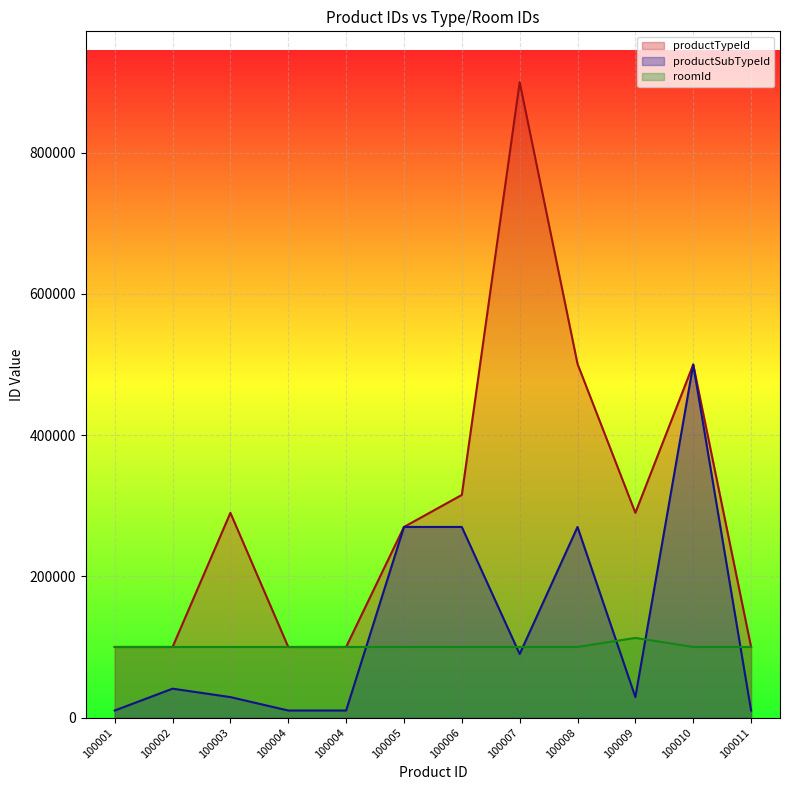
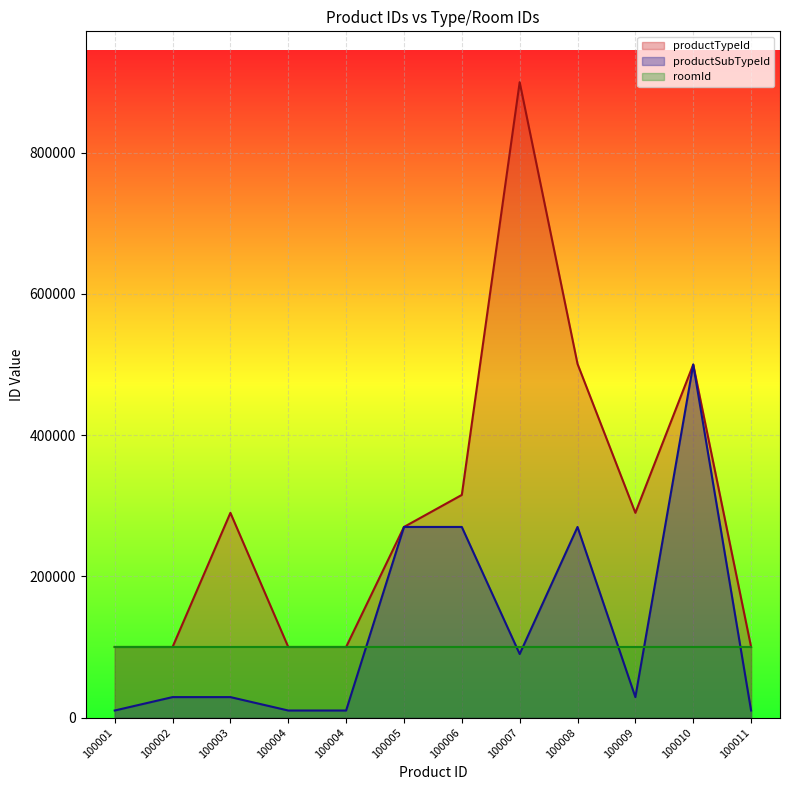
  {
    "productTypeId": {
      "100003": 290000,
      "100006": 320000,
      "100007": 900000,
      "100008": 500000,
      "100009": 290000
    },
    "productSubTypeId": {
      "100001": 10000,
-     "100002": 40000,
+     "100002": 30000,
      "100003": 30000,
      "100006": 270000,
      "100007": 90000,
      "100008": 270000,
      "100009": 30000,
      "100011": 10000
    },
    "roomId": {
      "100003": 100000,
      "100005": 100000,
      "100006": 100000,
      "100007": 100000,
      "100008": 100000,
-     "100009": 110000,
+     "100009": 100000,
      "100010": 100000
    }
  }
